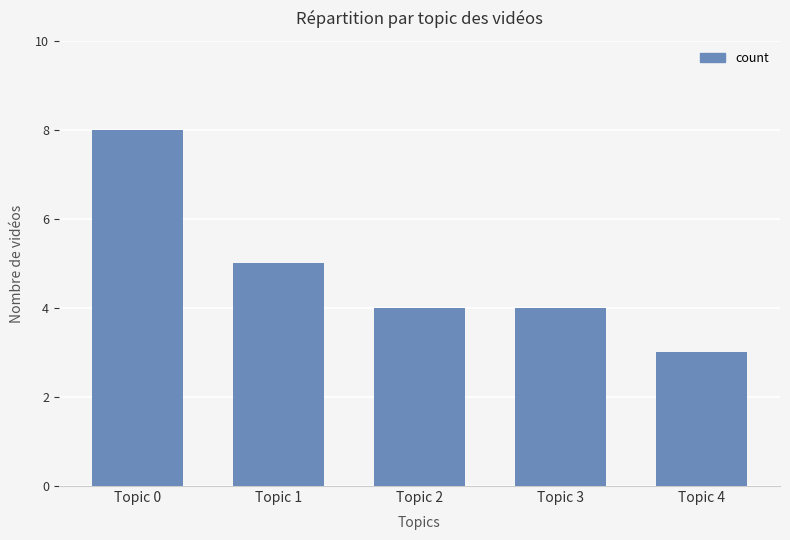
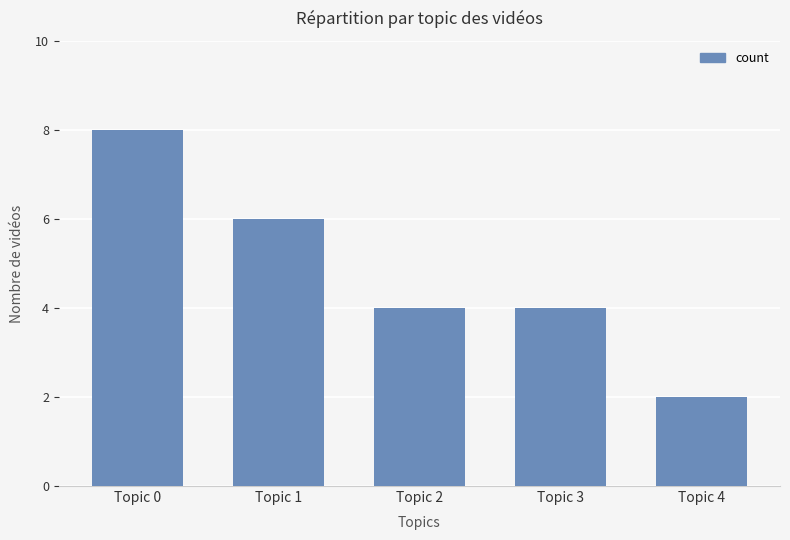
  {
    "Topic 0": 8,
-   "Topic 1": 5,
+   "Topic 1": 6,
    "Topic 2": 4,
    "Topic 3": 4,
-   "Topic 4": 3
+   "Topic 4": 2
  }
